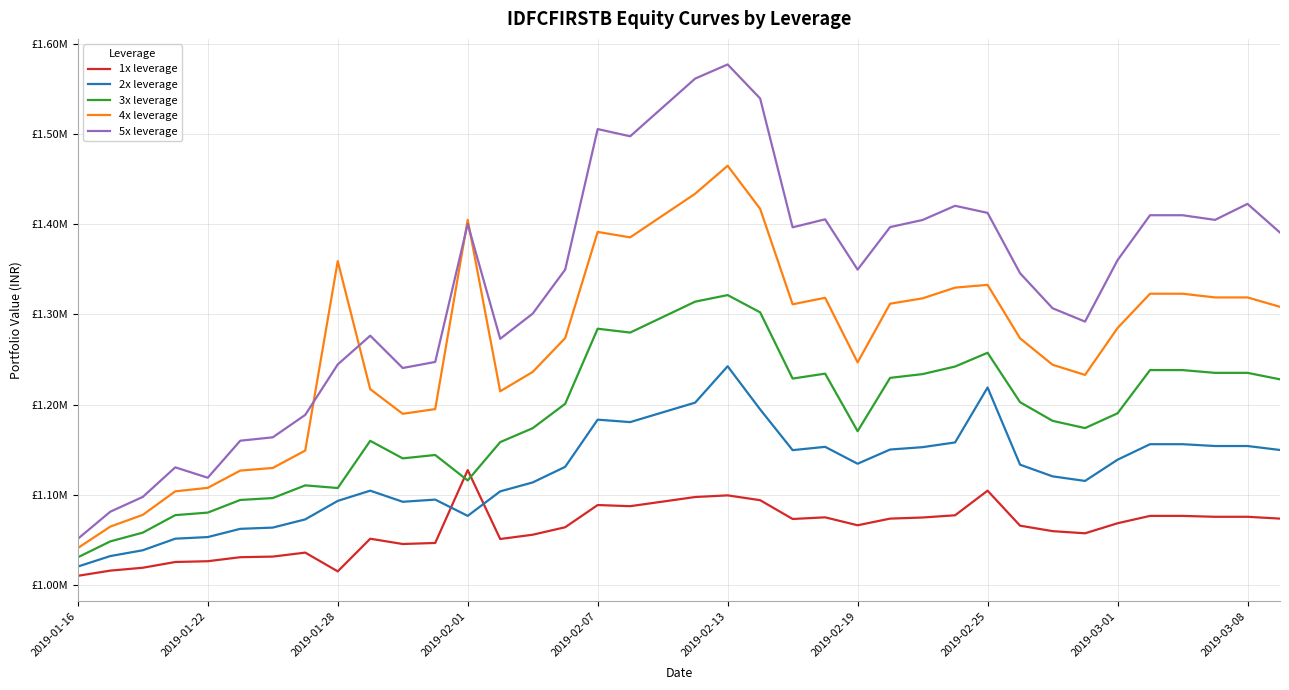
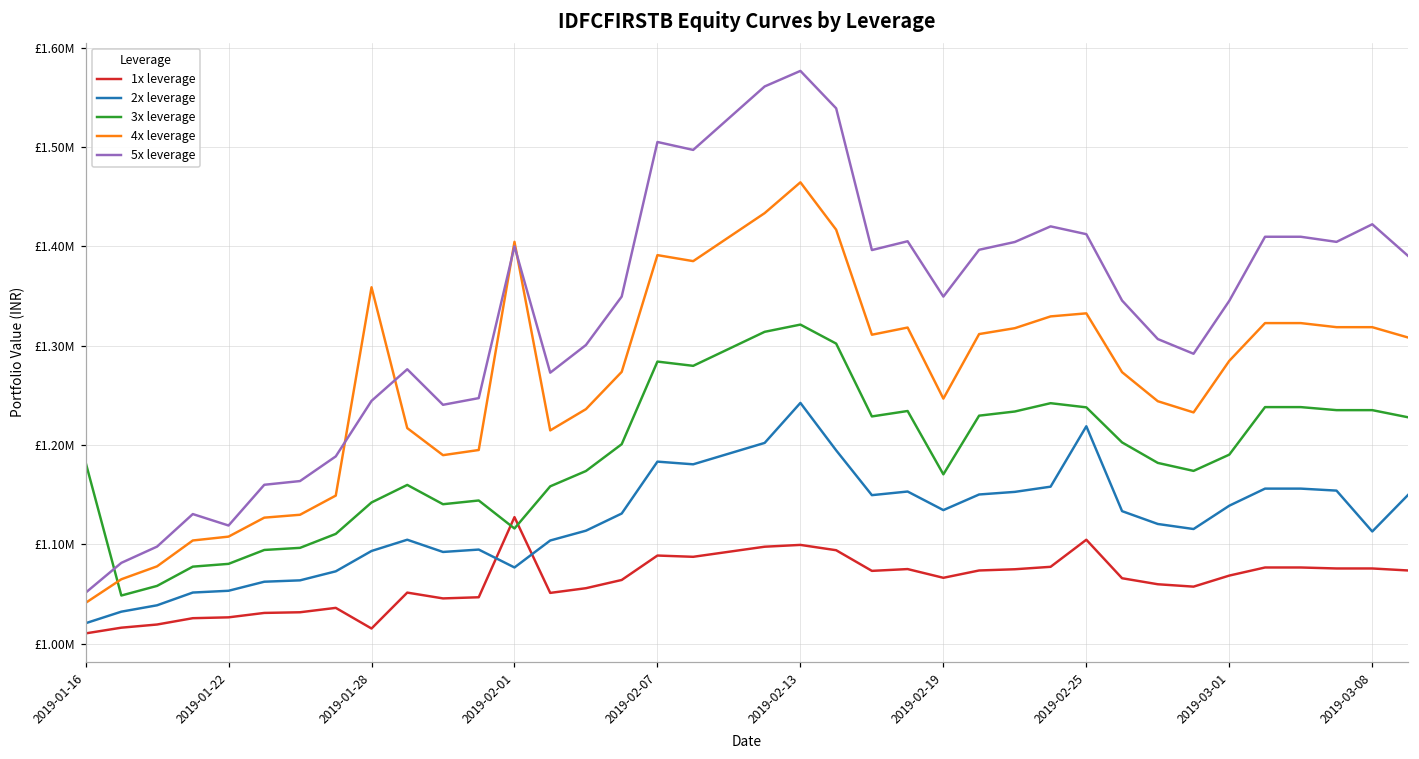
  {
    "1x leverage": {
      "2019-01-16": "£1010000",
      "2019-01-22": "£1030000",
      "2019-01-28": "£1020000",
      "2019-02-01": "£1130000",
      "2019-02-07": "£1090000",
      "2019-02-13": "£1100000",
      "2019-02-19": "£1070000",
      "2019-02-25": "£1100000",
      "2019-03-01": "£1070000",
      "2019-03-08": "£1080000"
    },
    "2x leverage": {
      "2019-01-16": "£1020000",
      "2019-01-22": "£1050000",
      "2019-01-28": "£1090000",
      "2019-02-01": "£1080000",
      "2019-02-07": "£1180000",
      "2019-02-13": "£1240000",
      "2019-02-19": "£1130000",
      "2019-02-25": "£1220000",
      "2019-03-01": "£1140000",
-     "2019-03-08": "£1150000"
+     "2019-03-08": "£1110000"
    },
    "3x leverage": {
-     "2019-01-16": "£1030000",
+     "2019-01-16": "£1180000",
      "2019-01-22": "£1080000",
-     "2019-01-28": "£1110000",
+     "2019-01-28": "£1140000",
      "2019-02-01": "£1120000",
      "2019-02-07": "£1280000",
      "2019-02-13": "£1320000",
      "2019-02-19": "£1170000",
-     "2019-02-25": "£1260000",
+     "2019-02-25": "£1240000",
      "2019-03-01": "£1190000",
      "2019-03-08": "£1240000"
    },
    "4x leverage": {
      "2019-01-16": "£1040000",
      "2019-01-22": "£1110000",
      "2019-01-28": "£1360000",
      "2019-02-01": "£1400000",
      "2019-02-07": "£1390000",
      "2019-02-13": "£1460000",
      "2019-02-19": "£1250000",
      "2019-02-25": "£1330000",
      "2019-03-01": "£1280000",
      "2019-03-08": "£1320000"
    },
    "5x leverage": {
      "2019-01-16": "£1050000",
      "2019-01-22": "£1120000",
      "2019-01-28": "£1240000",
      "2019-02-01": "£1400000",
      "2019-02-07": "£1510000",
      "2019-02-13": "£1580000",
      "2019-02-19": "£1350000",
      "2019-02-25": "£1410000",
-     "2019-03-01": "£1360000",
+     "2019-03-01": "£1350000",
      "2019-03-08": "£1420000"
    }
  }
